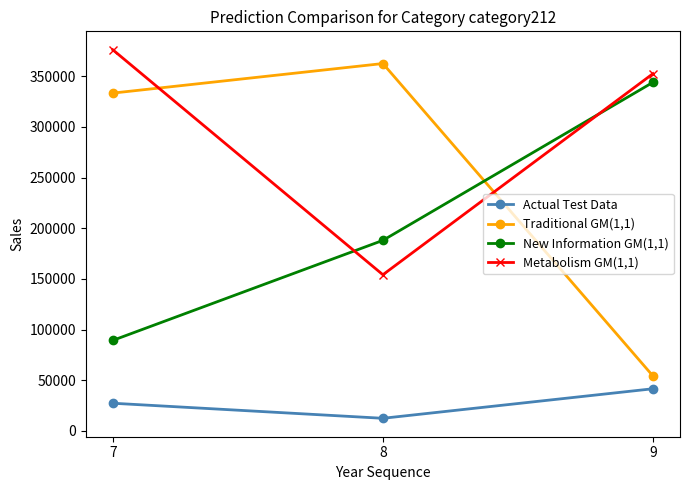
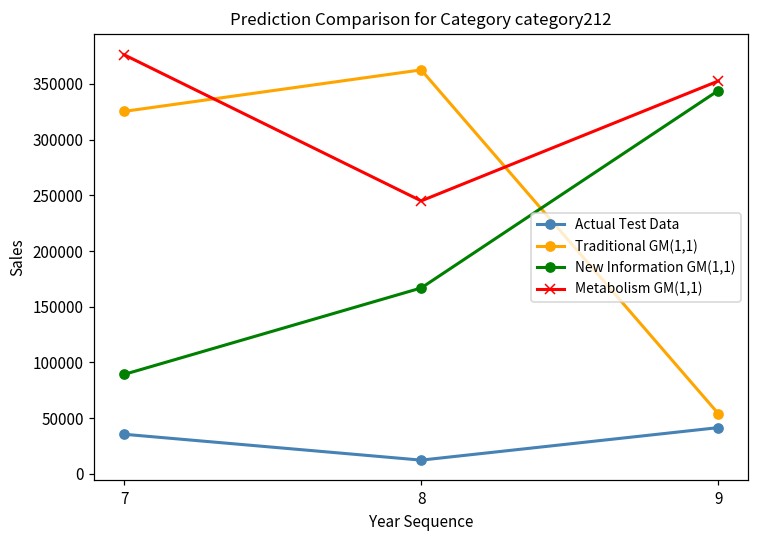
  {
    "Actual Test Data": {
-     "7": 27000,
+     "7": 36000,
      "8": 12000,
      "9": 42000
    },
    "Traditional GM(1,1)": {
-     "7": 333000,
+     "7": 325000,
      "8": 363000,
      "9": 54000
    },
    "New Information GM(1,1)": {
      "7": 89000,
-     "8": 188000,
+     "8": 167000,
      "9": 344000
    },
    "Metabolism GM(1,1)": {
      "7": 376000,
-     "8": 154000,
+     "8": 245000,
      "9": 353000
    }
  }
